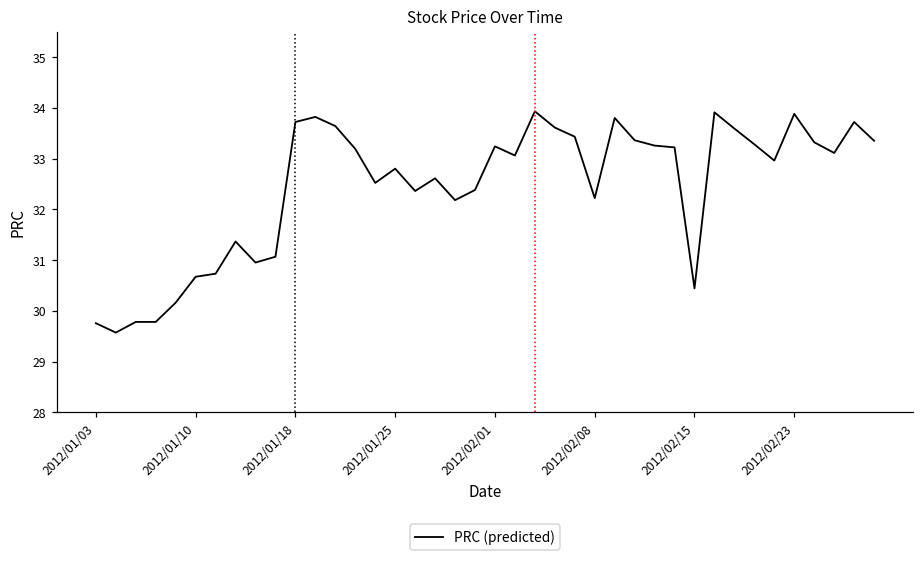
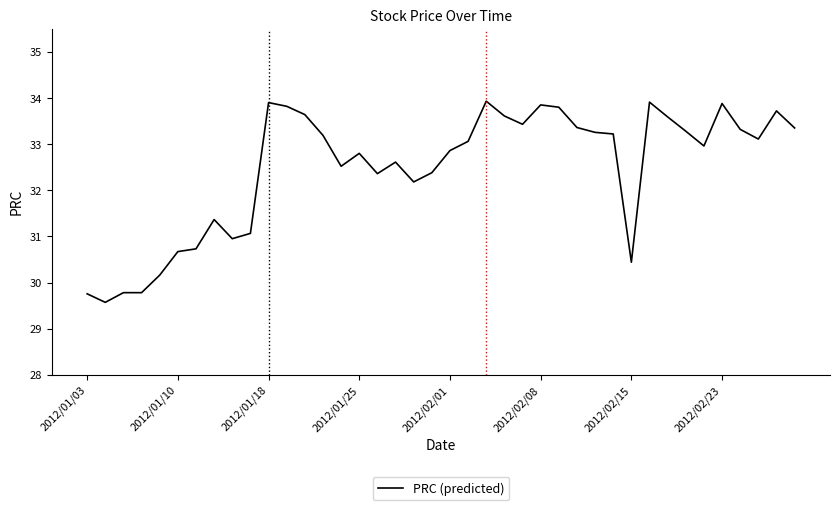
  {
    "2012/01/03": 29.8,
    "2012/01/10": 30.7,
-   "2012/01/18": 33.7,
+   "2012/01/18": 33.9,
    "2012/01/25": 32.8,
-   "2012/02/01": 33.2,
-   "2012/02/08": 32.2,
+   "2012/02/01": 32.9,
+   "2012/02/08": 33.9,
    "2012/02/15": 30.4,
    "2012/02/23": 33.9
  }
